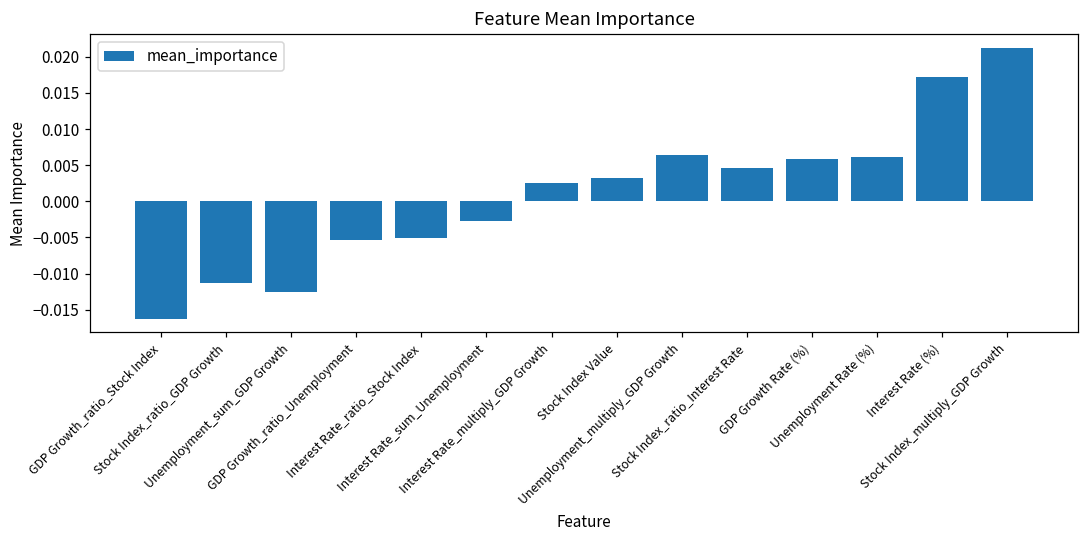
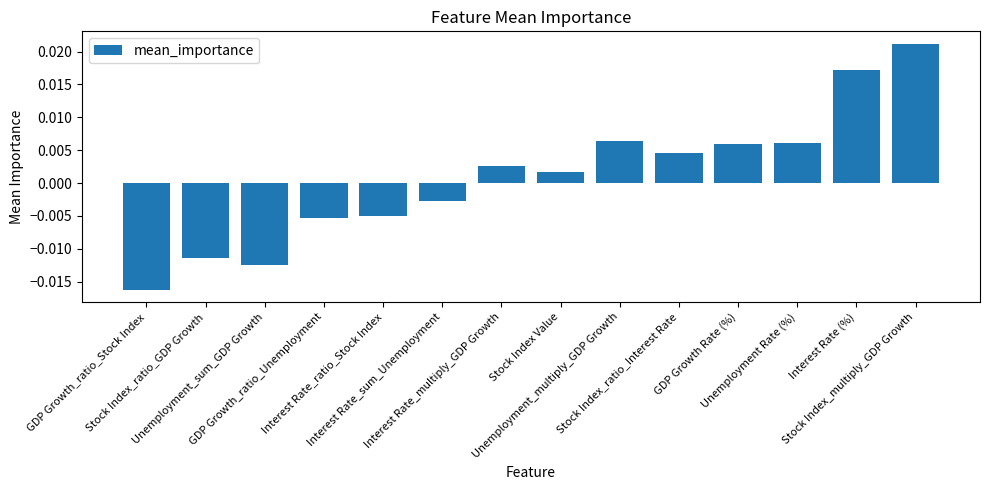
  {
    "GDP Growth_ratio_Stock Index": -0.016,
    "Stock Index_ratio_GDP Growth": -0.011,
    "Unemployment_sum_GDP Growth": -0.013,
    "GDP Growth_ratio_Unemployment": -0.005,
    "Interest Rate_ratio_Stock Index": -0.005,
    "Interest Rate_sum_Unemployment": -0.003,
    "Interest Rate_multiply_GDP Growth": 0.003,
-   "Stock Index Value": 0.003,
+   "Stock Index Value": 0.002,
    "Unemployment_multiply_GDP Growth": 0.006,
    "Stock Index_ratio_Interest Rate": 0.005,
    "GDP Growth Rate (%)": 0.006,
    "Unemployment Rate (%)": 0.006,
    "Interest Rate (%)": 0.017,
    "Stock Index_multiply_GDP Growth": 0.021
  }
